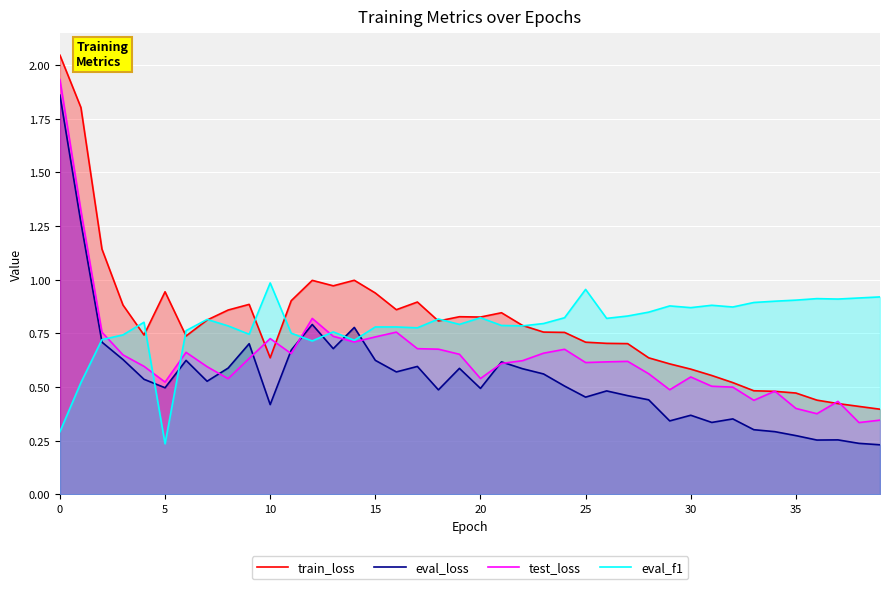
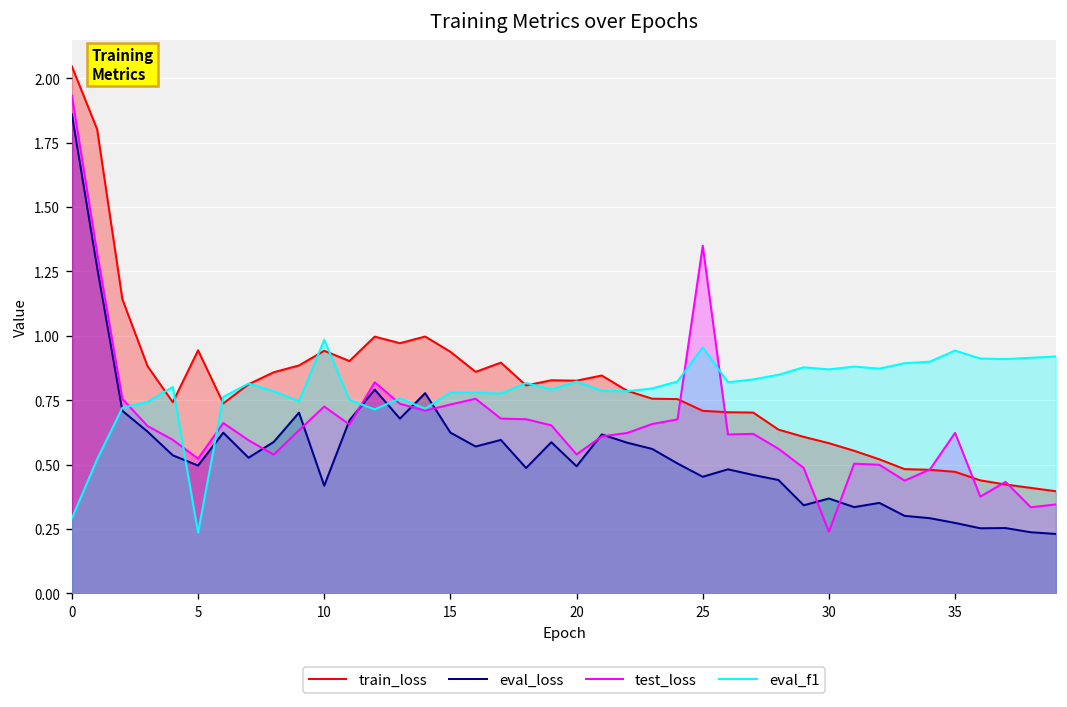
  {
    "train_loss": {
      "0": 2.05,
      "5": 0.94,
-     "10": 0.64,
+     "10": 0.94,
      "15": 0.94,
      "25": 0.71,
      "30": 0.58,
      "35": 0.47
    },
    "eval_loss": {
      "0": 1.86,
      "5": 0.50,
      "10": 0.42,
      "15": 0.62,
      "20": 0.49,
      "25": 0.45,
      "30": 0.37,
      "35": 0.27
    },
    "test_loss": {
      "0": 1.93,
      "5": 0.52,
      "10": 0.73,
      "15": 0.73,
      "20": 0.54,
-     "25": 0.61,
-     "30": 0.55,
-     "35": 0.40
+     "25": 1.35,
+     "30": 0.24,
+     "35": 0.62
    },
    "eval_f1": {
      "0": 0.29,
      "5": 0.24,
      "10": 0.99,
      "15": 0.78,
      "25": 0.96,
      "30": 0.87,
-     "35": 0.91
+     "35": 0.94
    }
  }
